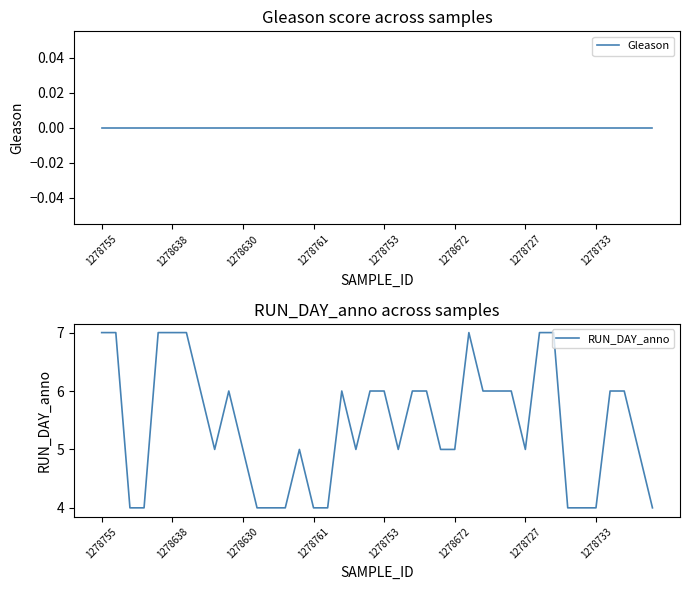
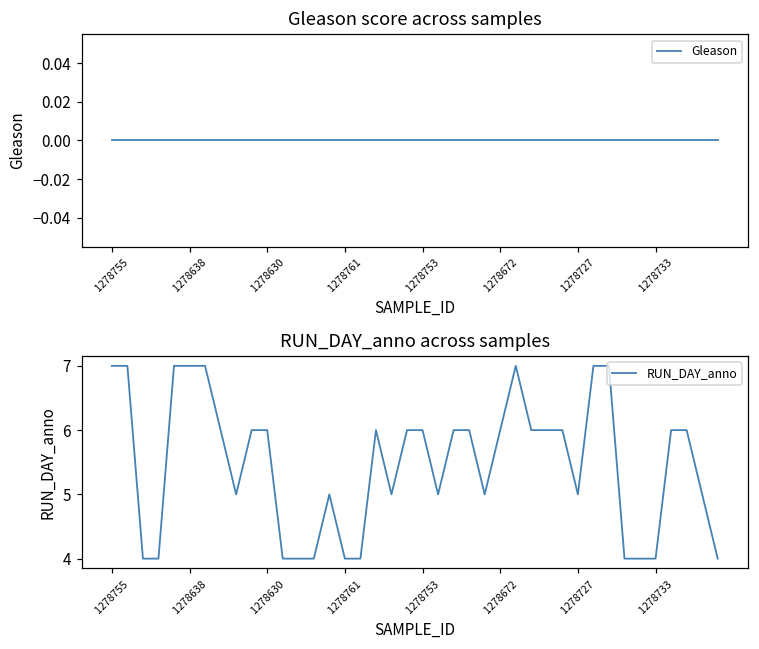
  {
    "Gleason score across samples": {
      "1278755": 0.000,
      "1278638": 0.000,
      "1278630": 0.000,
      "1278761": 0.000,
      "1278753": 0.000,
      "1278672": 0.000,
      "1278727": 0.000,
      "1278733": 0.000
    },
    "RUN_DAY_anno across samples": {
      "1278755": 7,
      "1278638": 7,
-     "1278630": 5,
+     "1278630": 6,
      "1278761": 4,
      "1278753": 6,
-     "1278672": 5,
+     "1278672": 6,
      "1278727": 5,
      "1278733": 4
    }
  }
